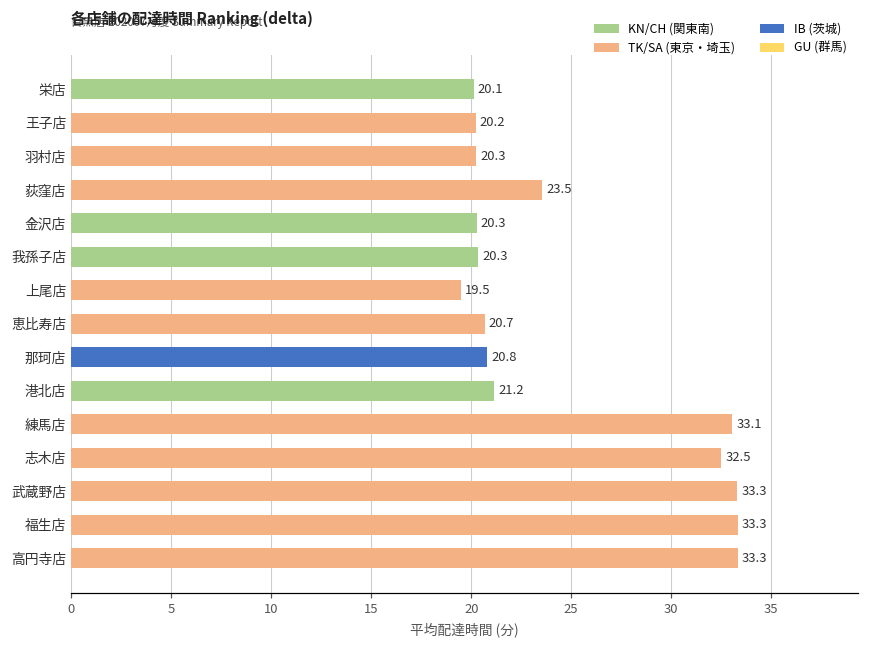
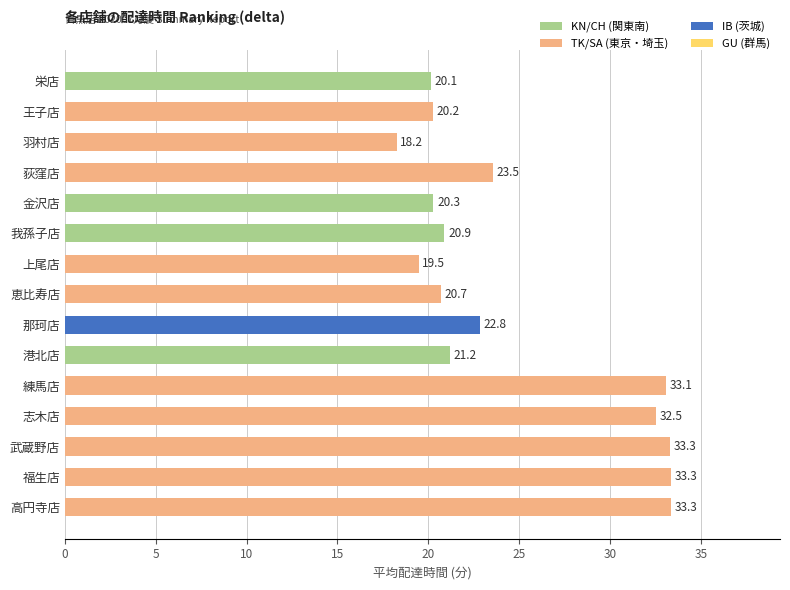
  {
    "栄店": 20.1,
    "王子店": 20.2,
-   "羽村店": 20.3,
+   "羽村店": 18.2,
    "荻窪店": 23.5,
    "金沢店": 20.3,
-   "我孫子店": 20.3,
+   "我孫子店": 20.9,
    "上尾店": 19.5,
    "恵比寿店": 20.7,
-   "那珂店": 20.8,
+   "那珂店": 22.8,
    "港北店": 21.2,
    "練馬店": 33.1,
    "志木店": 32.5,
    "武蔵野店": 33.3,
    "福生店": 33.3,
    "高円寺店": 33.3
  }
